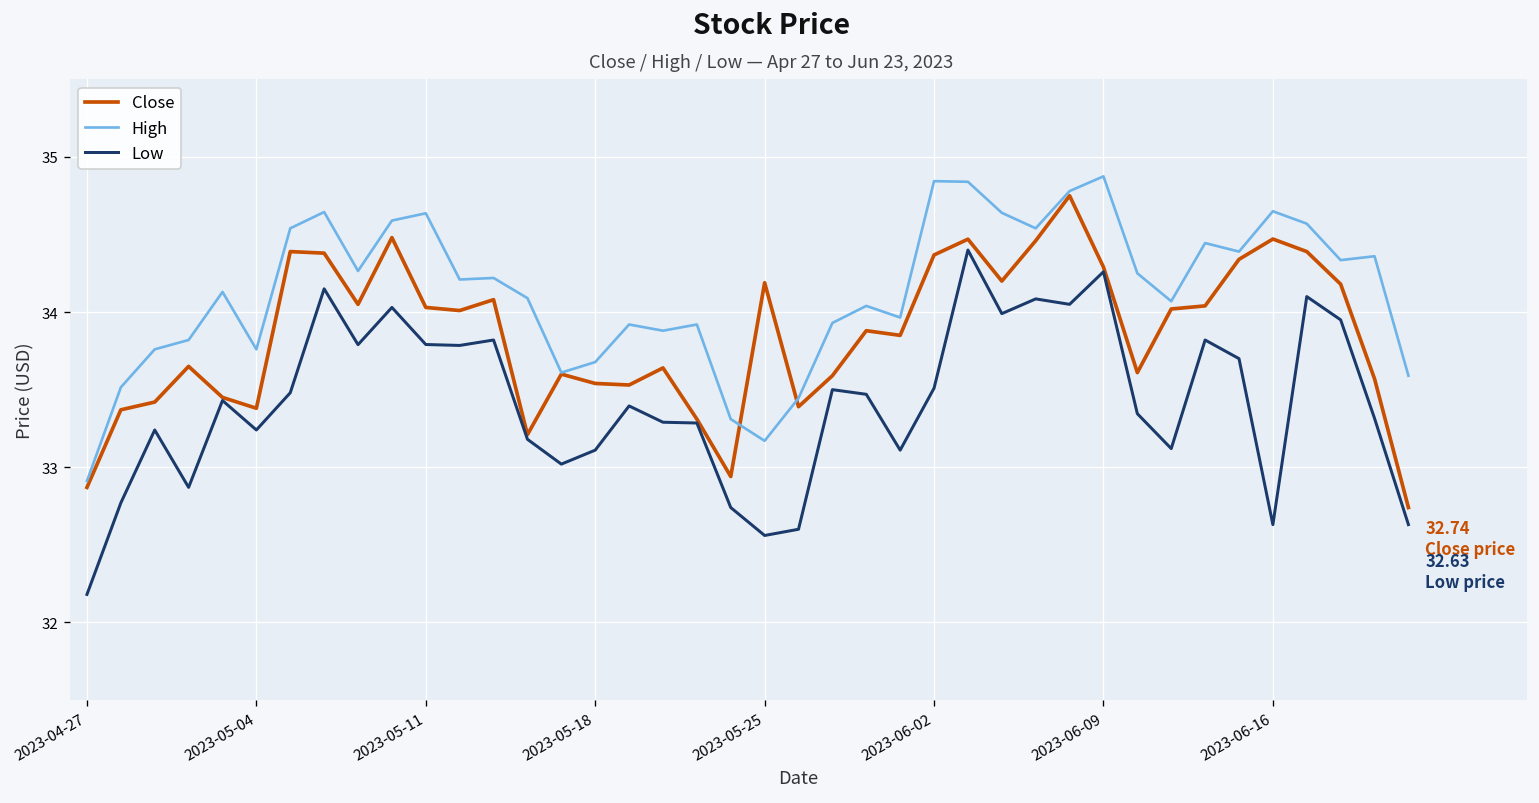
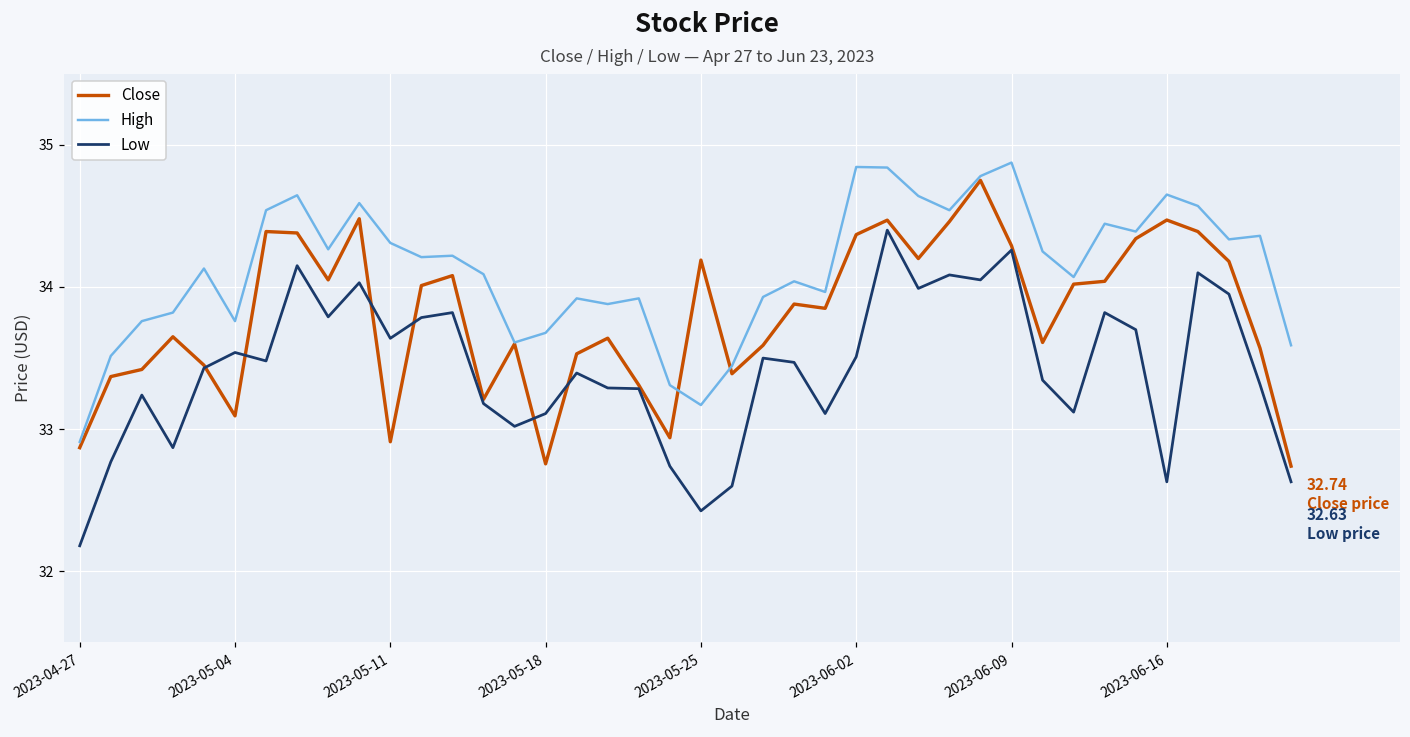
  {
    "Close": {
      "2023-04-27": 32.87,
-     "2023-05-04": 33.38,
-     "2023-05-11": 34.03,
-     "2023-05-18": 33.54,
+     "2023-05-04": 33.09,
+     "2023-05-11": 32.91,
+     "2023-05-18": 32.76,
      "2023-05-25": 34.19,
      "2023-06-02": 34.37,
      "2023-06-09": 34.29,
      "2023-06-16": 34.47
    },
    "High": {
      "2023-04-27": 32.91,
      "2023-05-04": 33.76,
-     "2023-05-11": 34.64,
+     "2023-05-11": 34.31,
      "2023-05-18": 33.68,
      "2023-05-25": 33.17,
      "2023-06-02": 34.84,
      "2023-06-09": 34.88,
      "2023-06-16": 34.65
    },
    "Low": {
      "2023-04-27": 32.18,
-     "2023-05-04": 33.24,
-     "2023-05-11": 33.79,
+     "2023-05-04": 33.54,
+     "2023-05-11": 33.64,
      "2023-05-18": 33.11,
-     "2023-05-25": 32.56,
+     "2023-05-25": 32.43,
      "2023-06-02": 33.51,
      "2023-06-09": 34.26,
      "2023-06-16": 32.63
    }
  }
